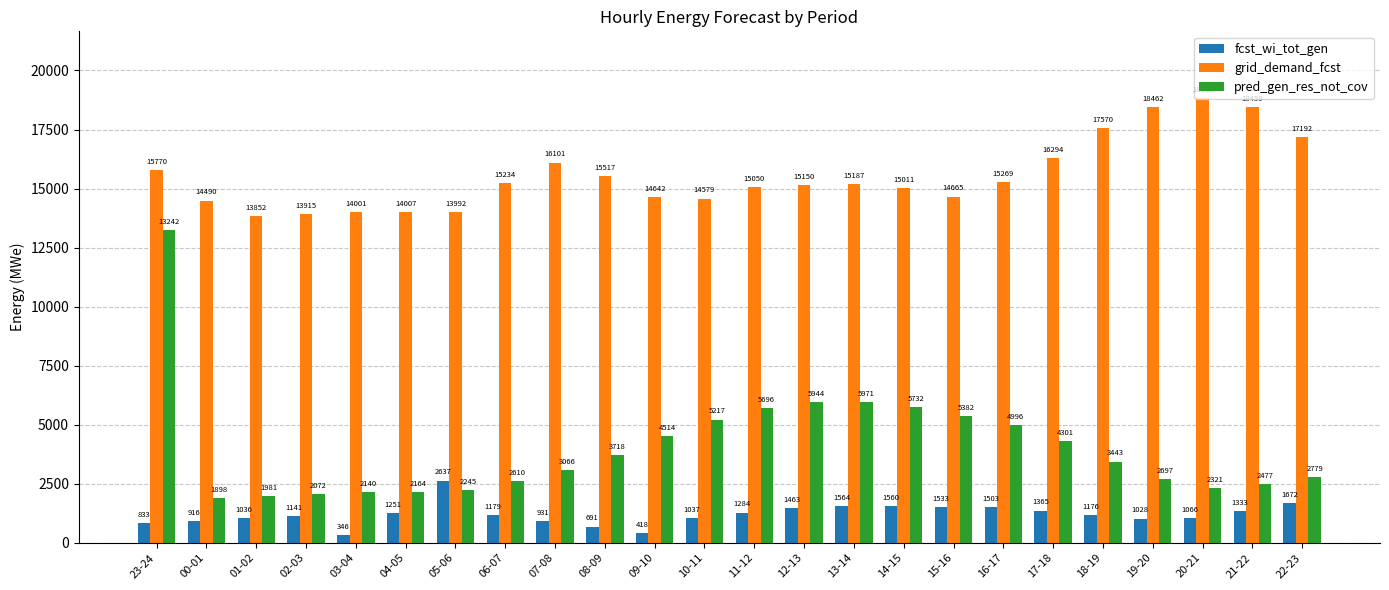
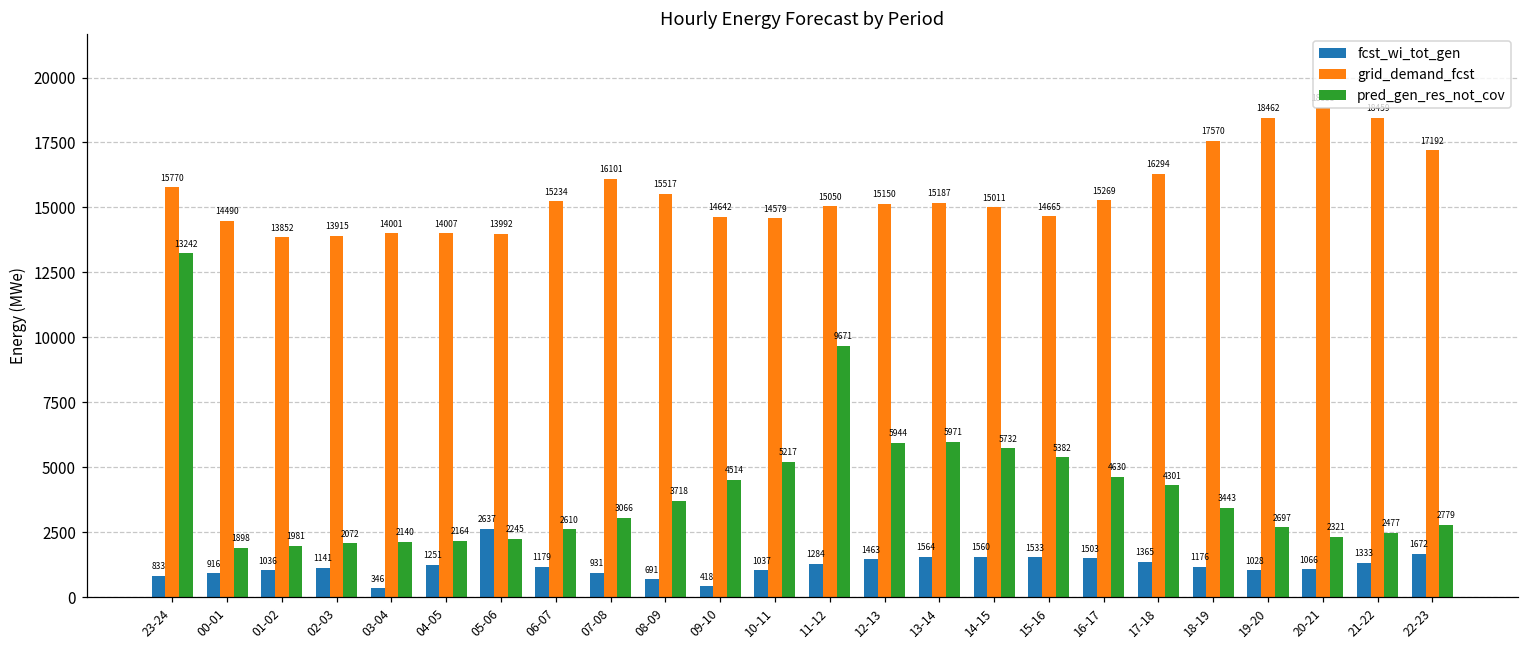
  {
    "fcst_wi_tot_gen": {
      "23-24": 833,
      "00-01": 916,
      "01-02": 1036,
      "02-03": 1141,
      "03-04": 346,
      "04-05": 1251,
      "05-06": 2637,
      "06-07": 1179,
      "07-08": 931,
      "08-09": 691,
      "09-10": 418,
      "10-11": 1037,
      "11-12": 1284,
      "12-13": 1463,
      "13-14": 1564,
      "14-15": 1560,
      "15-16": 1533,
      "16-17": 1503,
      "17-18": 1365,
      "18-19": 1176,
      "19-20": 1028,
      "20-21": 1066,
      "21-22": 1333,
      "22-23": 1672
    },
    "grid_demand_fcst": {
      "23-24": 15770,
      "00-01": 14490,
      "01-02": 13852,
      "02-03": 13915,
      "03-04": 14001,
      "04-05": 14007,
      "05-06": 13992,
      "06-07": 15234,
      "07-08": 16101,
      "08-09": 15517,
      "09-10": 14642,
      "10-11": 14579,
      "11-12": 15050,
      "12-13": 15150,
      "13-14": 15187,
      "14-15": 15011,
      "15-16": 14665,
      "16-17": 15269,
      "17-18": 16294,
      "18-19": 17570,
      "19-20": 18462,
      "22-23": 17192
    },
    "pred_gen_res_not_cov": {
      "23-24": 13242,
      "00-01": 1898,
      "01-02": 1981,
      "02-03": 2072,
      "03-04": 2140,
      "04-05": 2164,
      "05-06": 2245,
      "06-07": 2610,
      "07-08": 3066,
      "08-09": 3718,
      "09-10": 4514,
      "10-11": 5217,
-     "11-12": 5696,
+     "11-12": 9671,
      "12-13": 5944,
      "13-14": 5971,
      "14-15": 5732,
      "15-16": 5382,
-     "16-17": 4996,
+     "16-17": 4630,
      "17-18": 4301,
      "18-19": 3443,
      "19-20": 2697,
      "20-21": 2321,
      "21-22": 2477,
      "22-23": 2779
    }
  }
